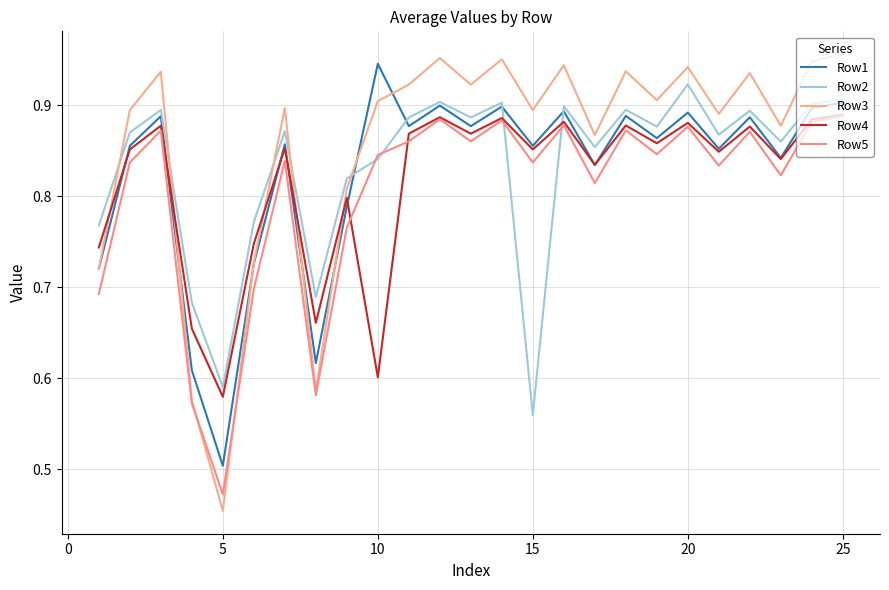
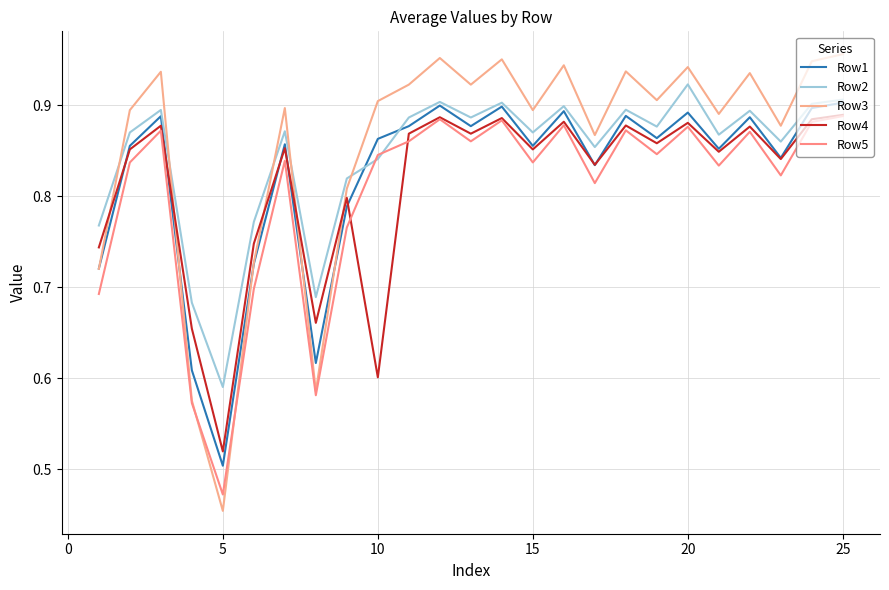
  {
    "Row1": {
      "5": 0.50,
-     "10": 0.95,
+     "10": 0.86,
      "15": 0.86,
      "20": 0.89
    },
    "Row2": {
      "5": 0.59,
      "10": 0.84,
-     "15": 0.56,
+     "15": 0.87,
      "20": 0.92
    },
    "Row4": {
-     "5": 0.58,
+     "5": 0.52,
      "10": 0.60,
      "15": 0.85,
      "20": 0.88
    }
  }
